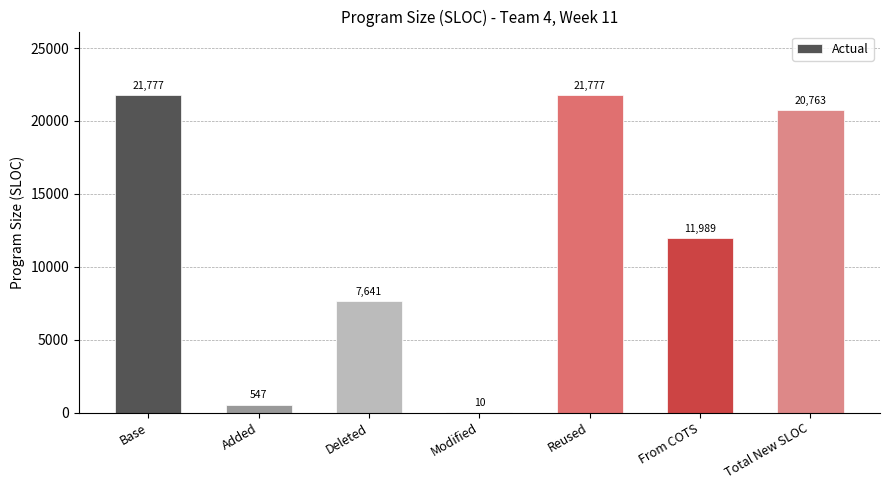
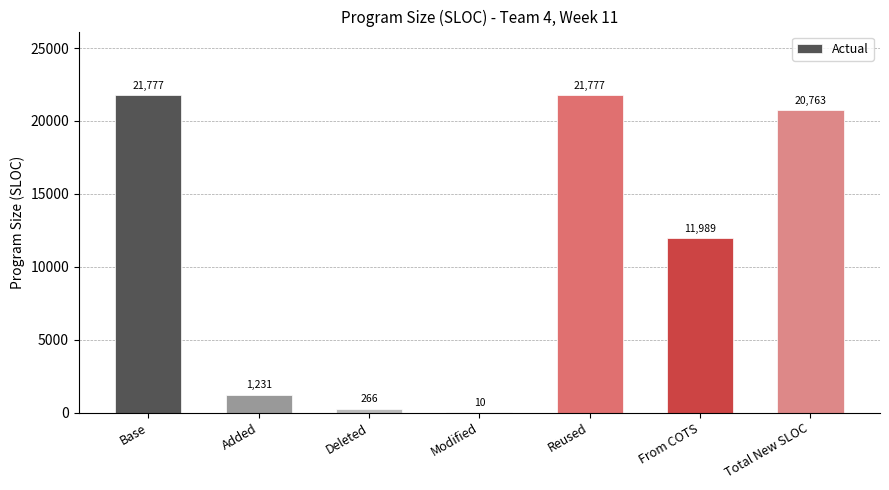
  {
    "Base": "21,777",
-   "Added": "547",
-   "Deleted": "7,641",
+   "Added": "1,231",
+   "Deleted": "266",
    "Modified": "10",
    "Reused": "21,777",
    "From COTS": "11,989",
    "Total New SLOC": "20,763"
  }
